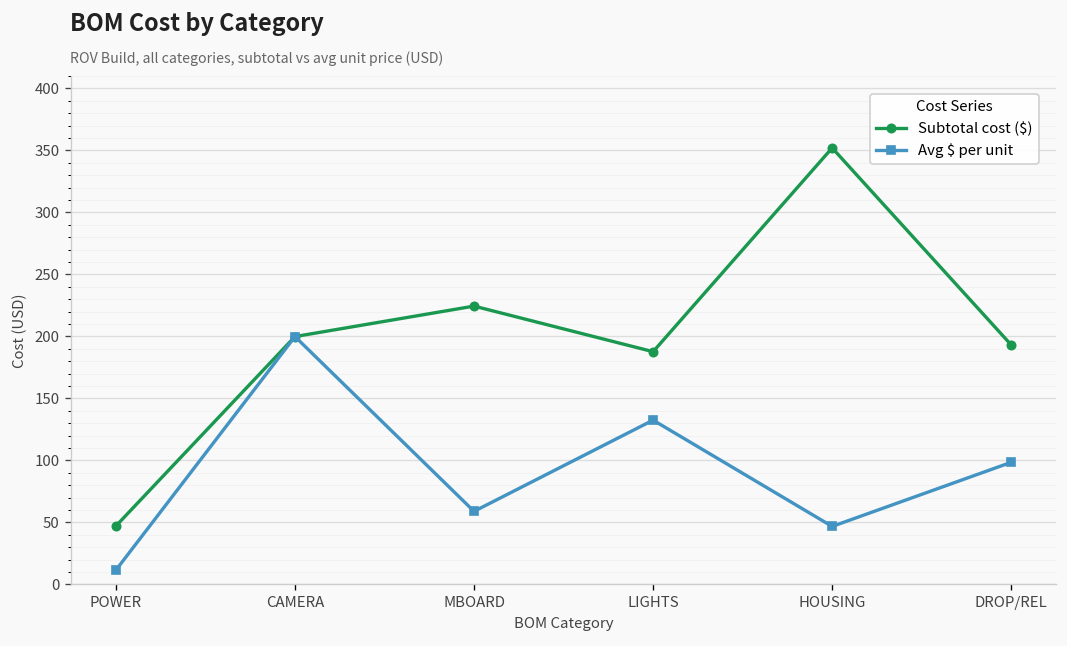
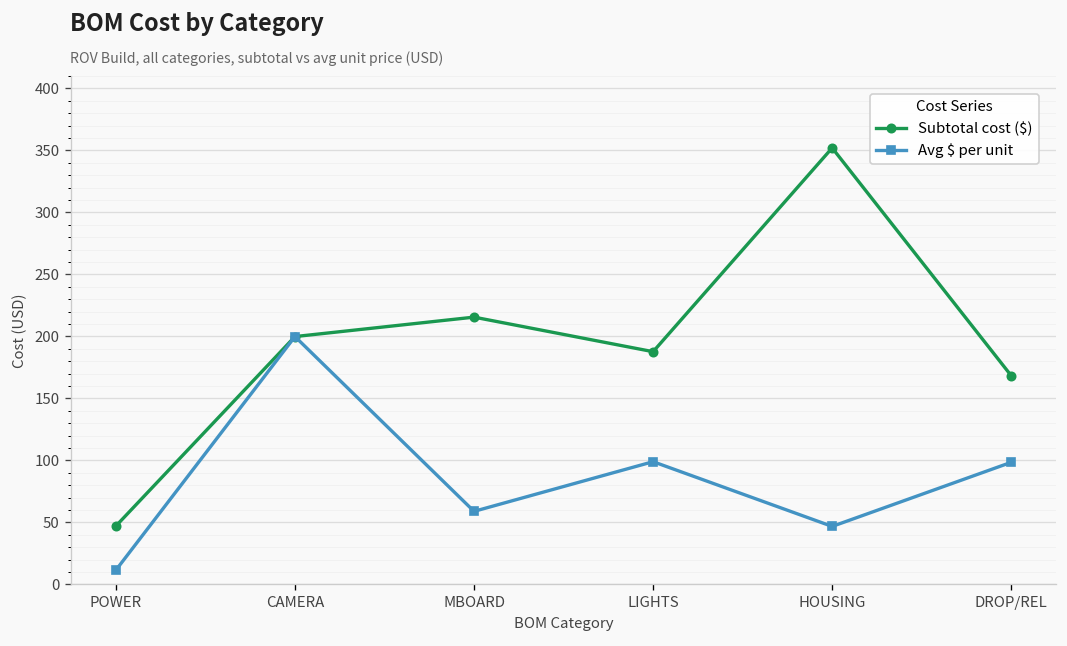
  {
    "Subtotal cost ($)": {
      "POWER": 47,
-     "MBOARD": 224,
+     "MBOARD": 216,
      "LIGHTS": 188,
      "HOUSING": 352,
-     "DROP/REL": 193
+     "DROP/REL": 168
    },
    "Avg $ per unit": {
      "POWER": 12,
      "MBOARD": 59,
-     "LIGHTS": 133,
+     "LIGHTS": 99,
      "HOUSING": 47,
      "DROP/REL": 99
    }
  }
